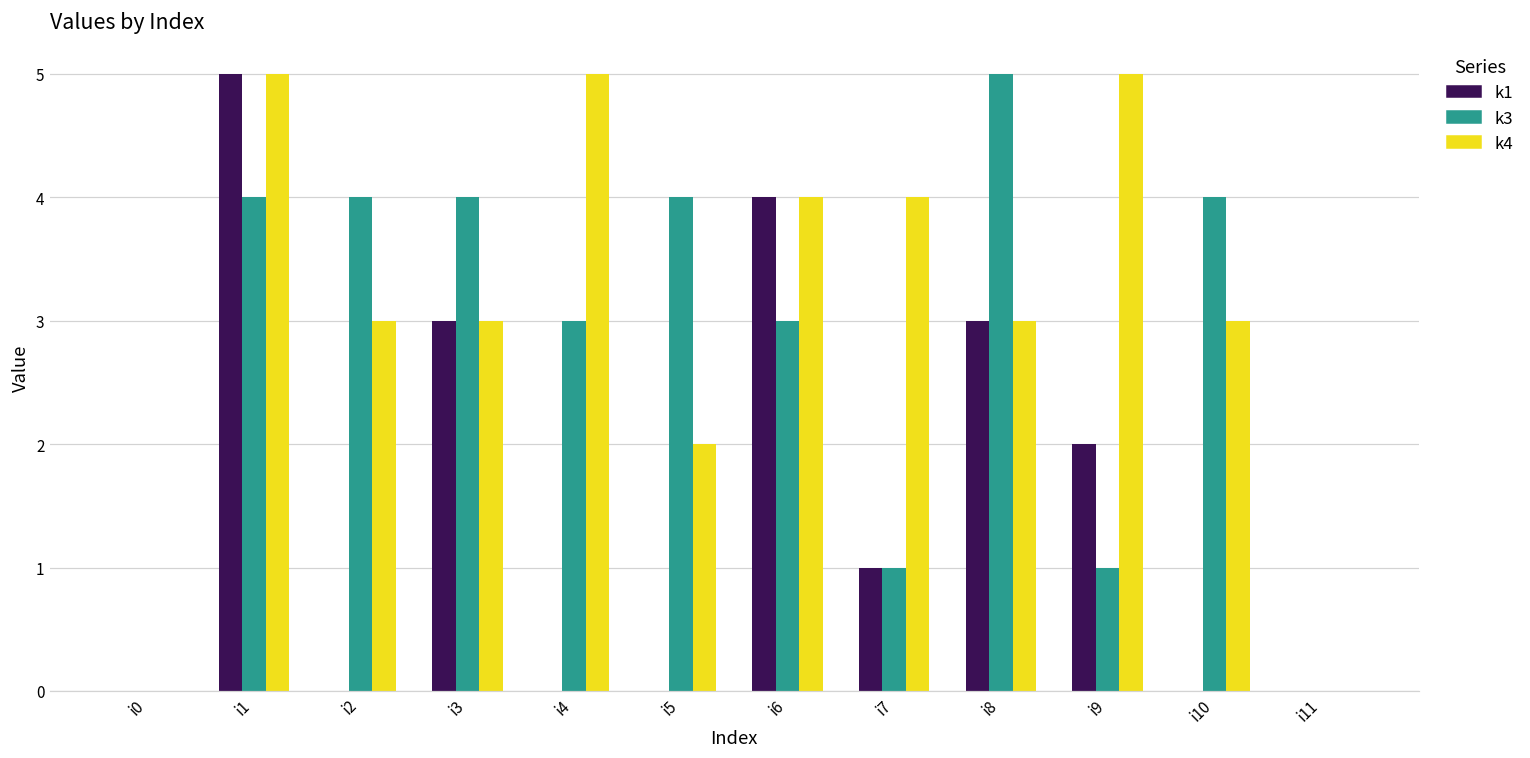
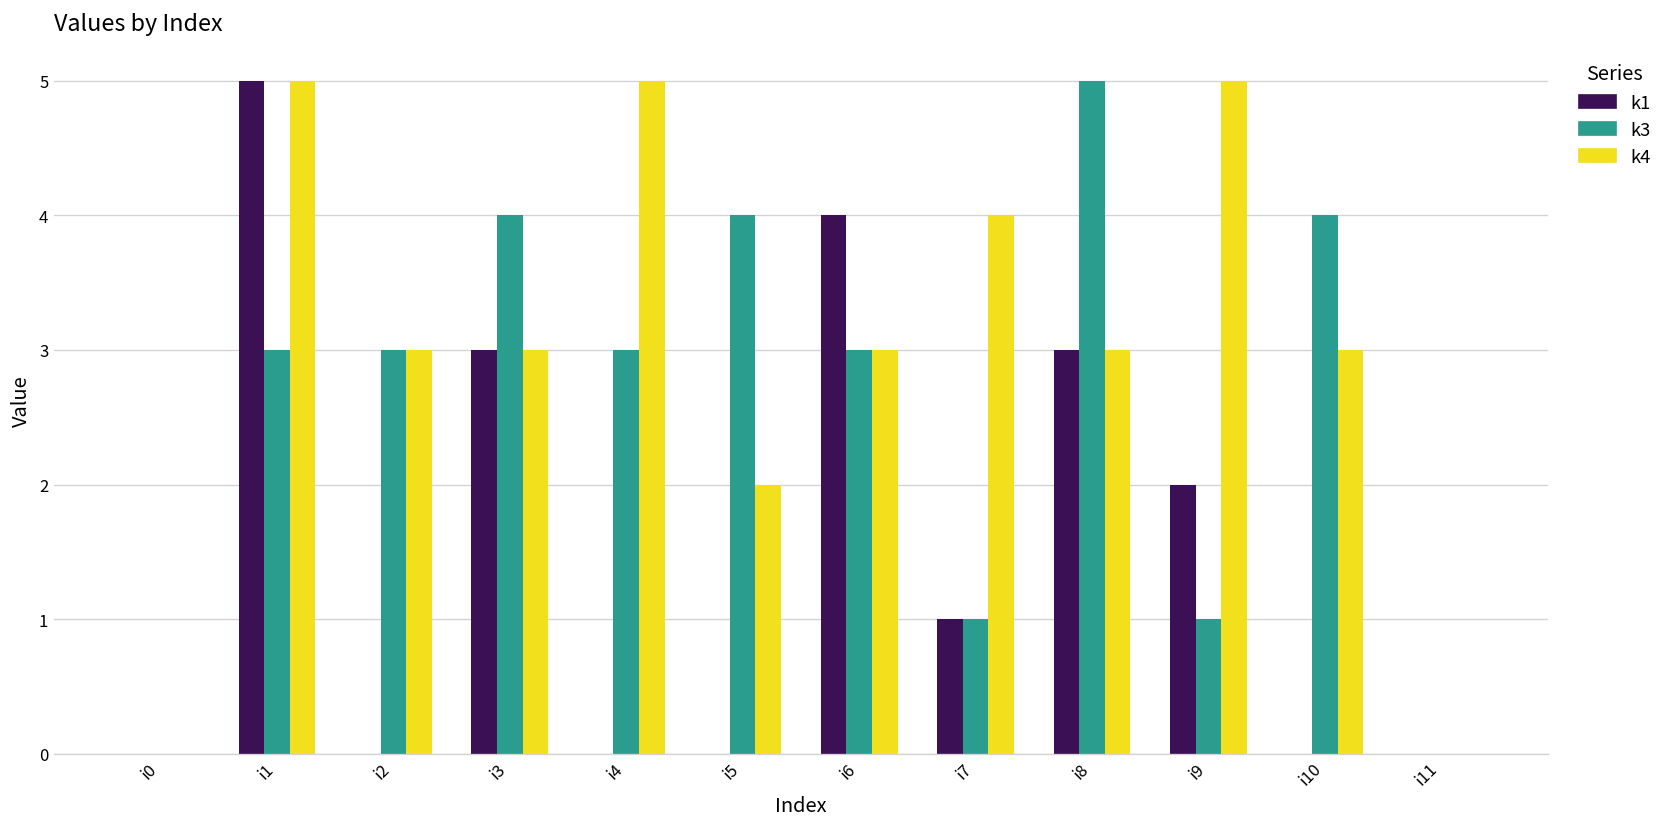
  {
    "k1": {
      "i0": 0,
      "i1": 5,
      "i2": 0,
      "i3": 3,
      "i4": 0,
      "i5": 0,
      "i6": 4,
      "i7": 1,
      "i8": 3,
      "i9": 2,
      "i10": 0,
      "i11": 0
    },
    "k3": {
      "i0": 0,
-     "i1": 4,
-     "i2": 4,
+     "i1": 3,
+     "i2": 3,
      "i3": 4,
      "i4": 3,
      "i5": 4,
      "i6": 3,
      "i7": 1,
      "i8": 5,
      "i9": 1,
      "i10": 4,
      "i11": 0
    },
    "k4": {
      "i0": 0,
      "i1": 5,
      "i2": 3,
      "i3": 3,
      "i4": 5,
      "i5": 2,
-     "i6": 4,
+     "i6": 3,
      "i7": 4,
      "i8": 3,
      "i9": 5,
      "i10": 3,
      "i11": 0
    }
  }
